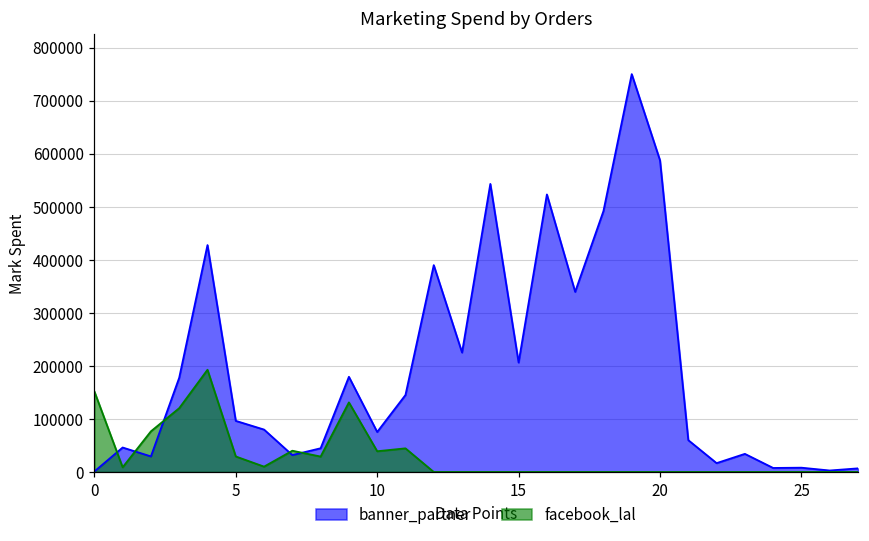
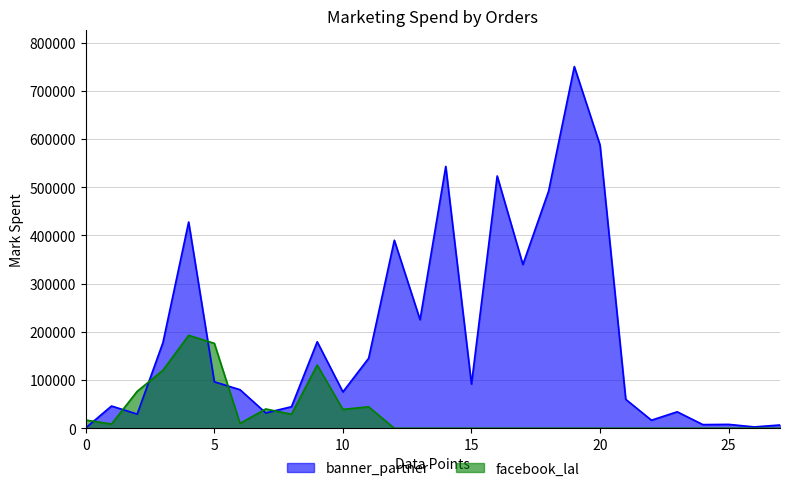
  {
    "banner_partner": {
      "0": 0,
      "5": 100000,
      "10": 80000,
-     "15": 210000,
+     "15": 90000,
      "20": 590000,
      "25": 10000
    },
    "facebook_lal": {
-     "0": 150000,
-     "5": 30000,
+     "0": 20000,
+     "5": 180000,
      "10": 40000,
      "15": 0,
      "20": 0,
      "25": 0
    }
  }
